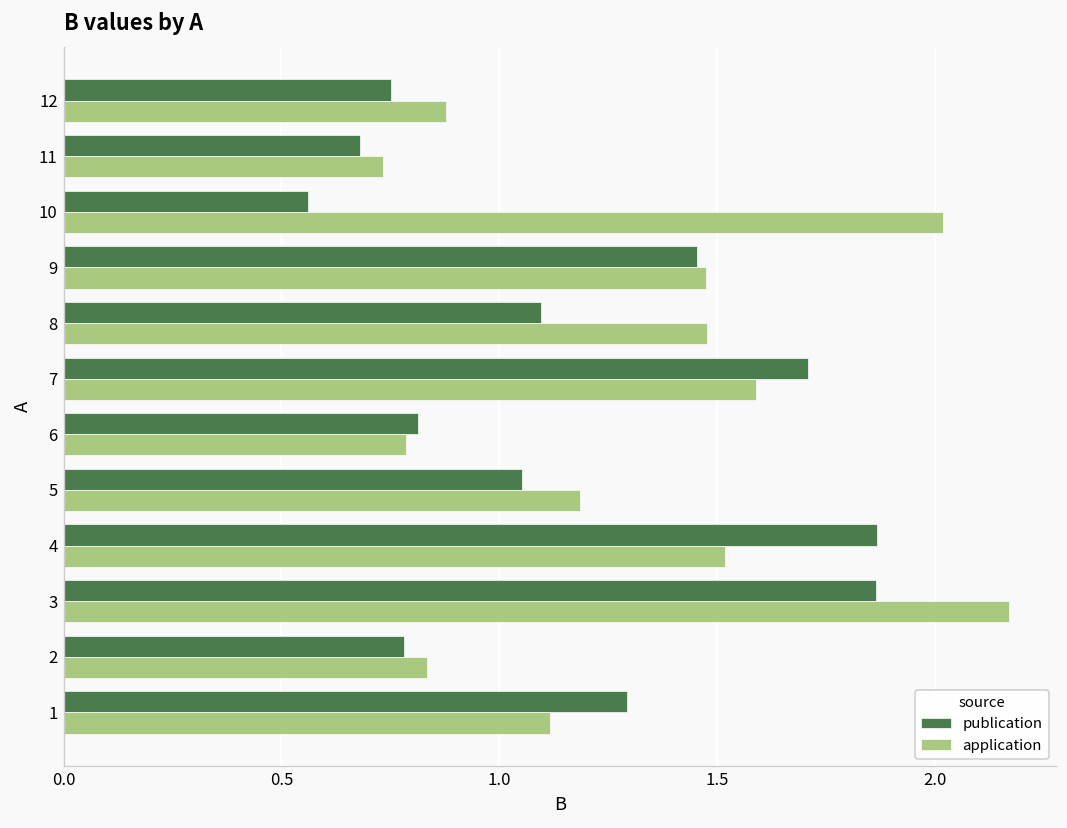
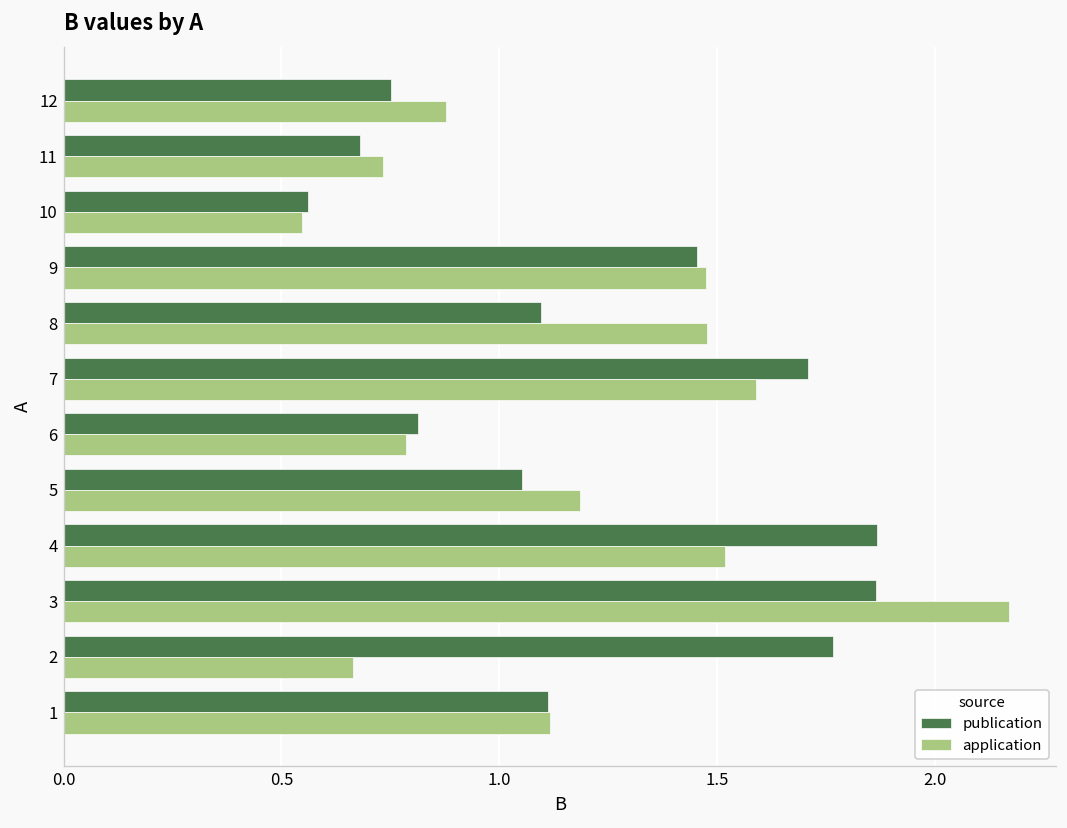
  {
    "publication": {
      "12": 0.75,
      "11": 0.68,
      "10": 0.56,
      "9": 1.45,
      "8": 1.10,
      "7": 1.71,
      "6": 0.81,
      "5": 1.05,
      "4": 1.87,
      "3": 1.86,
-     "2": 0.78,
-     "1": 1.29
+     "2": 1.77,
+     "1": 1.11
    },
    "application": {
      "12": 0.88,
      "11": 0.73,
-     "10": 2.02,
+     "10": 0.55,
      "9": 1.47,
      "8": 1.48,
      "7": 1.59,
      "6": 0.79,
      "5": 1.18,
      "4": 1.52,
      "3": 2.17,
-     "2": 0.83,
+     "2": 0.66,
      "1": 1.12
    }
  }
